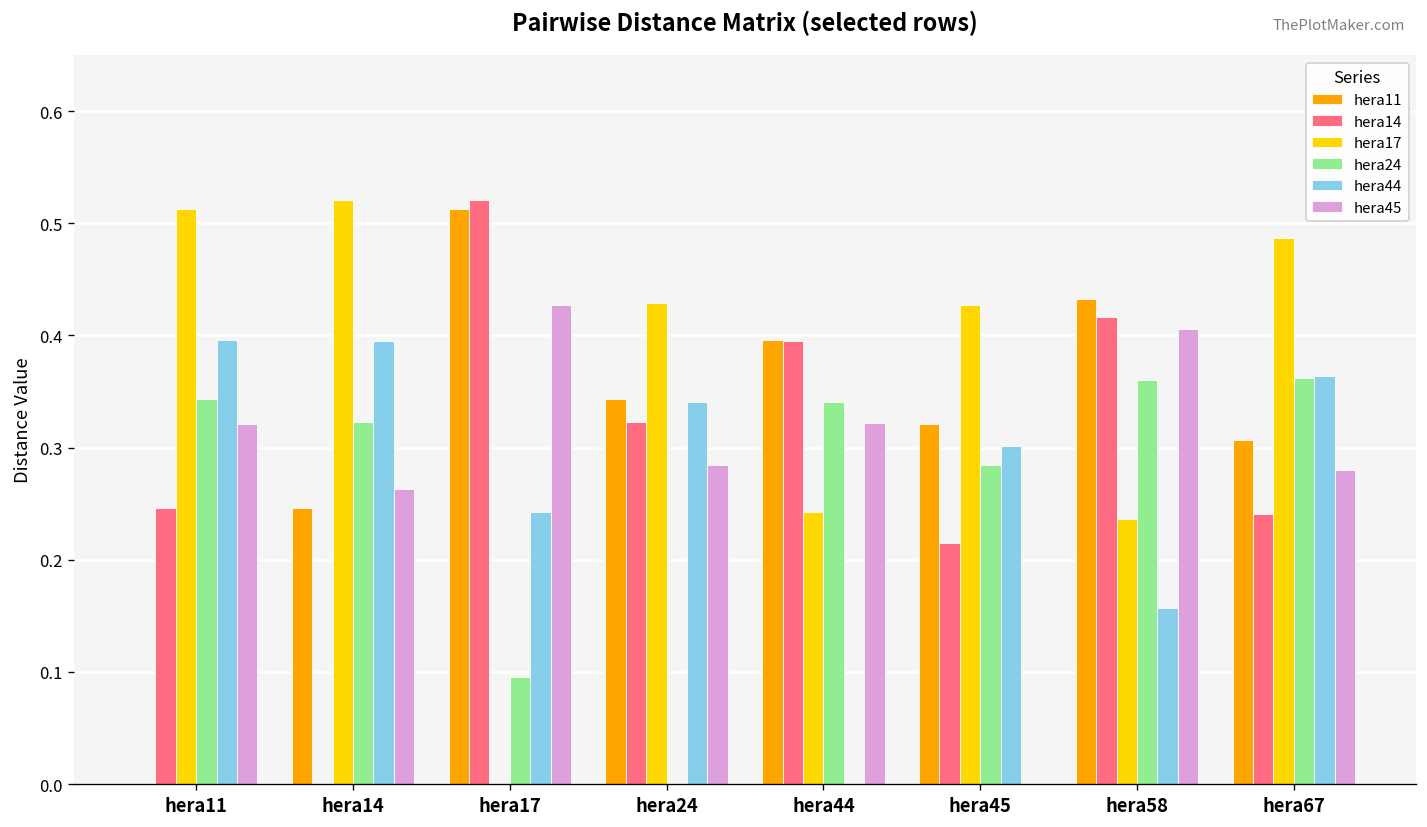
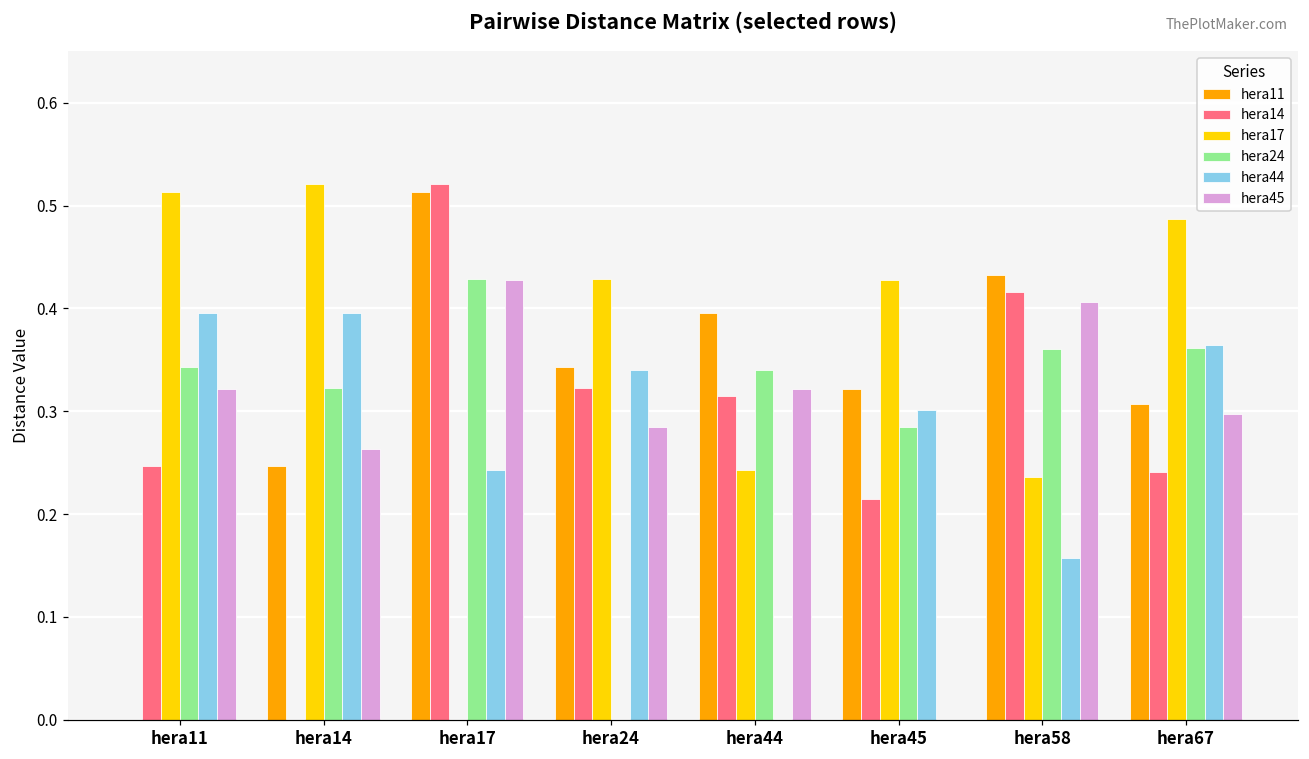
  {
    "hera14": {
      "hera11": 0.25,
      "hera14": 0.00,
      "hera17": 0.52,
      "hera24": 0.32,
-     "hera44": 0.40,
+     "hera44": 0.32,
      "hera45": 0.22,
      "hera58": 0.42,
      "hera67": 0.24
    },
    "hera24": {
      "hera11": 0.34,
      "hera14": 0.32,
-     "hera17": 0.10,
+     "hera17": 0.43,
      "hera24": 0.00,
      "hera44": 0.34,
      "hera45": 0.28,
      "hera58": 0.36,
      "hera67": 0.36
    },
    "hera44": {
      "hera11": 0.40,
      "hera14": 0.40,
      "hera17": 0.24,
      "hera24": 0.34,
      "hera44": 0.00,
      "hera45": 0.30,
      "hera58": 0.16,
      "hera67": 0.36
    },
    "hera45": {
      "hera11": 0.32,
      "hera14": 0.26,
      "hera17": 0.43,
      "hera24": 0.28,
      "hera44": 0.32,
      "hera45": 0.00,
      "hera58": 0.41,
-     "hera67": 0.28
+     "hera67": 0.30
    }
  }
